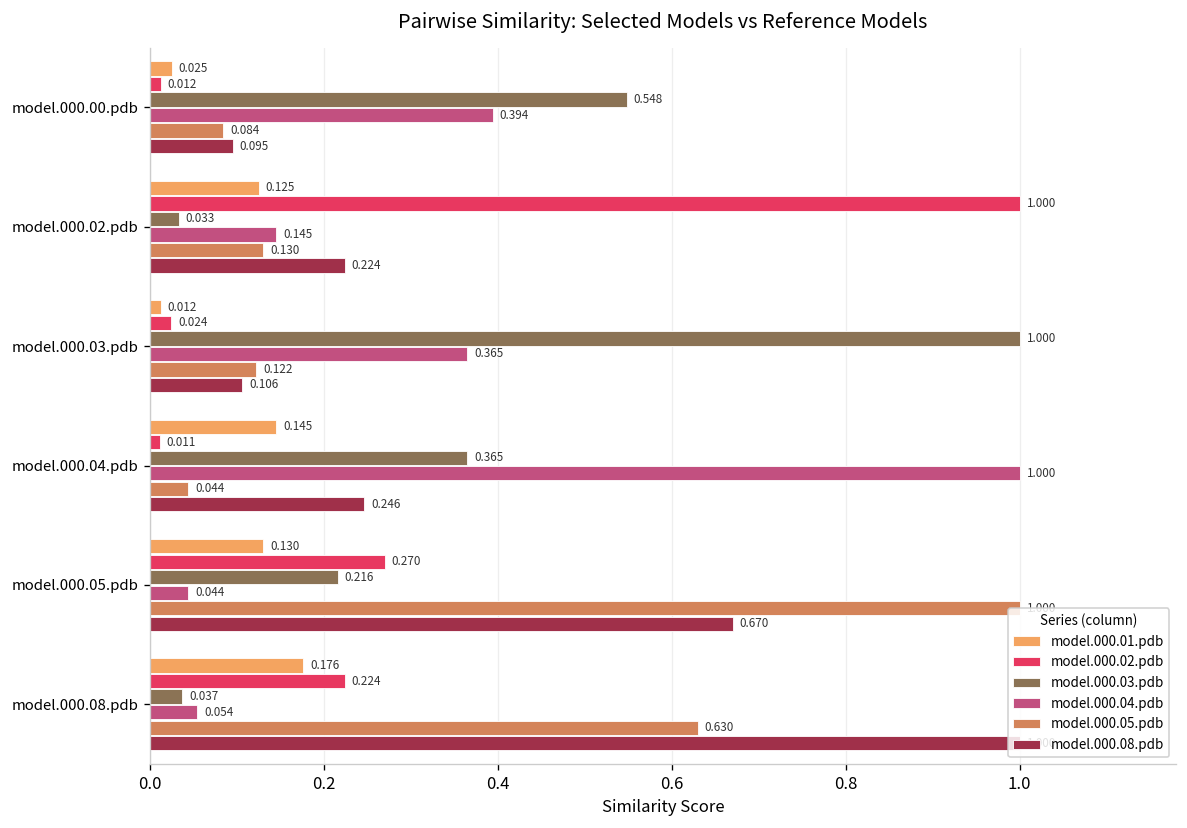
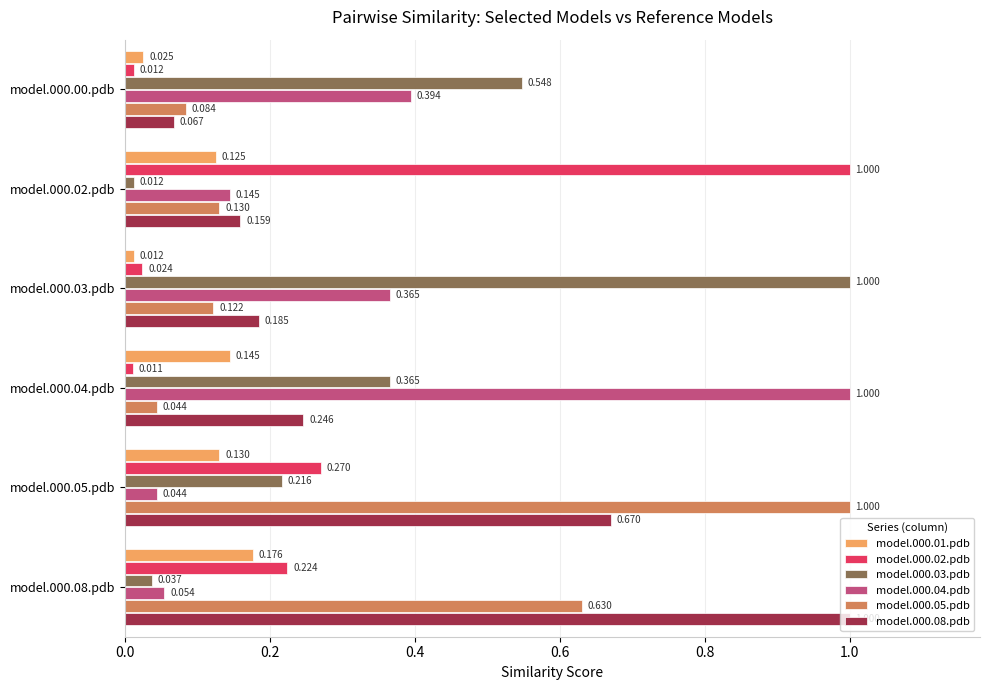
  {
    "model.000.03.pdb": {
      "model.000.00.pdb": 0.548,
-     "model.000.02.pdb": 0.033,
+     "model.000.02.pdb": 0.012,
      "model.000.03.pdb": 1.000,
      "model.000.04.pdb": 0.365,
      "model.000.05.pdb": 0.216,
      "model.000.08.pdb": 0.037
    },
    "model.000.08.pdb": {
-     "model.000.00.pdb": 0.095,
-     "model.000.02.pdb": 0.224,
-     "model.000.03.pdb": 0.106,
+     "model.000.00.pdb": 0.067,
+     "model.000.02.pdb": 0.159,
+     "model.000.03.pdb": 0.185,
      "model.000.04.pdb": 0.246,
      "model.000.05.pdb": 0.670
    }
  }
